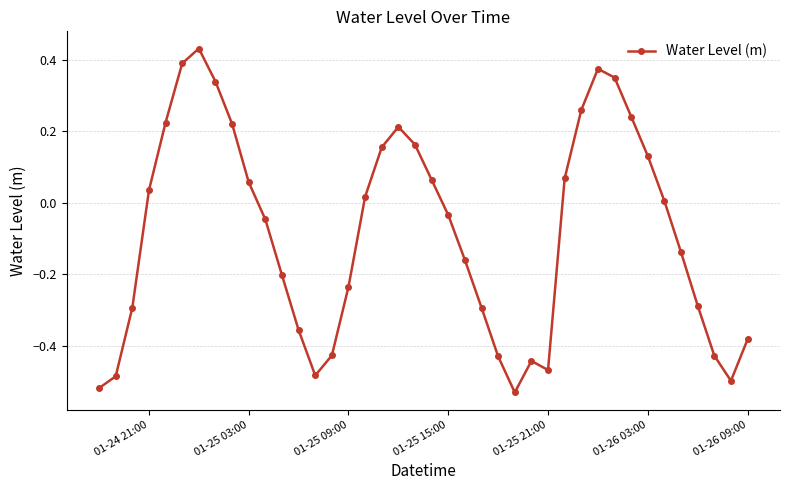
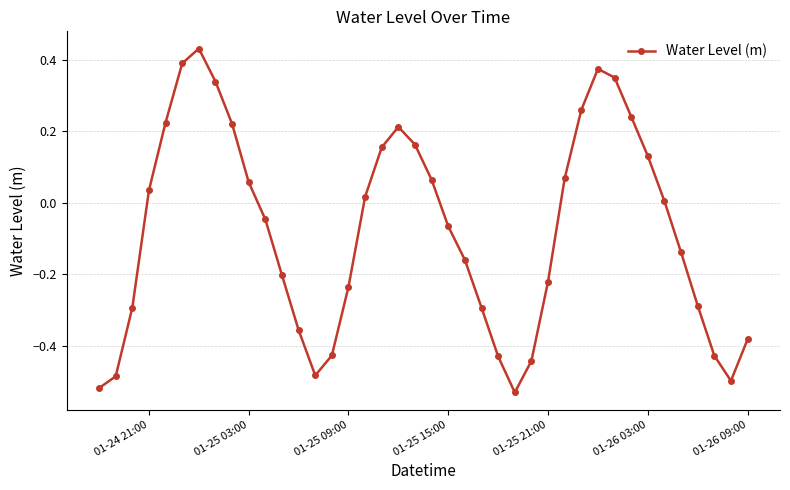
  {
    "01-24 21:00": 0.03,
    "01-25 03:00": 0.06,
    "01-25 09:00": -0.24,
-   "01-25 15:00": -0.03,
-   "01-25 21:00": -0.47,
+   "01-25 15:00": -0.07,
+   "01-25 21:00": -0.22,
    "01-26 03:00": 0.13,
    "01-26 09:00": -0.38
  }
